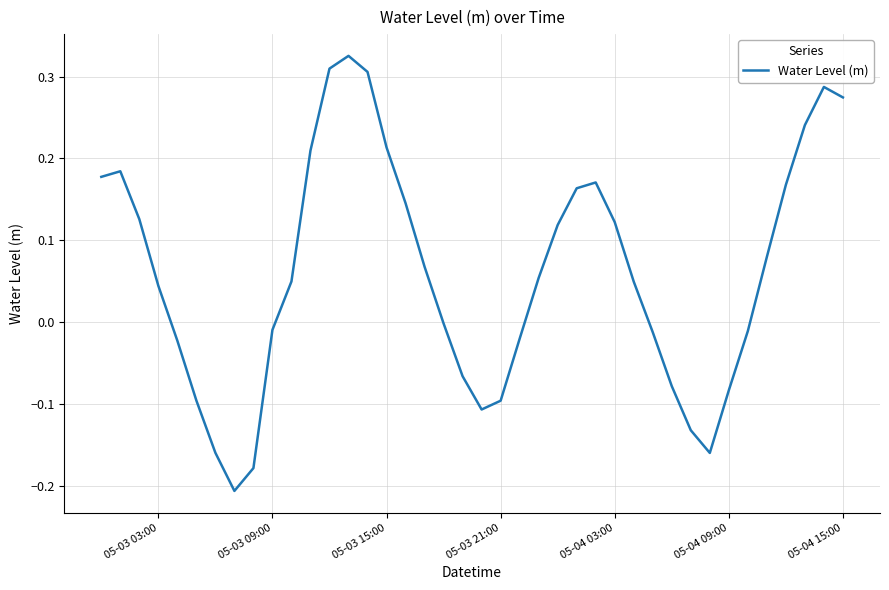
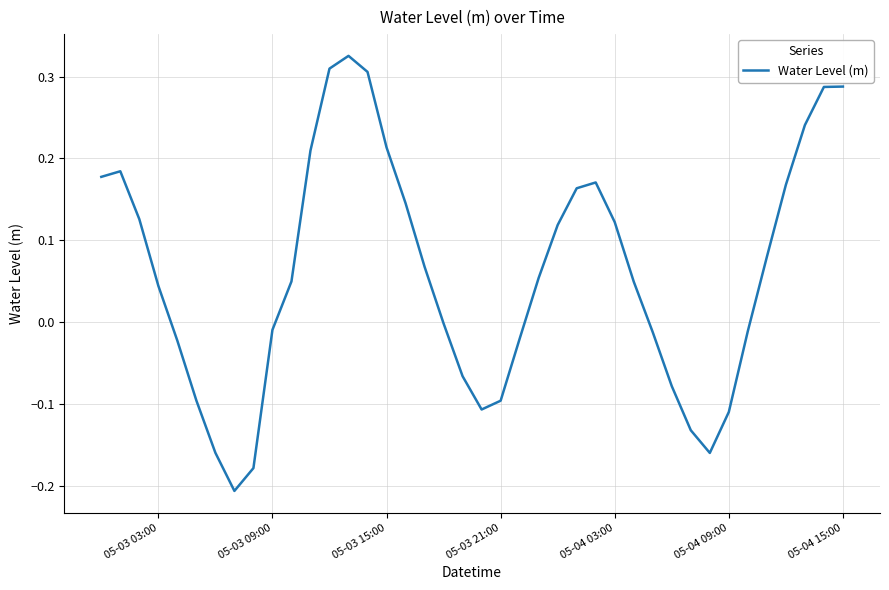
  {
    "05-03 03:00": 0.04,
    "05-03 09:00": -0.01,
    "05-03 15:00": 0.21,
    "05-03 21:00": -0.10,
    "05-04 03:00": 0.12,
-   "05-04 09:00": -0.08,
-   "05-04 15:00": 0.27
+   "05-04 09:00": -0.11,
+   "05-04 15:00": 0.29
  }
